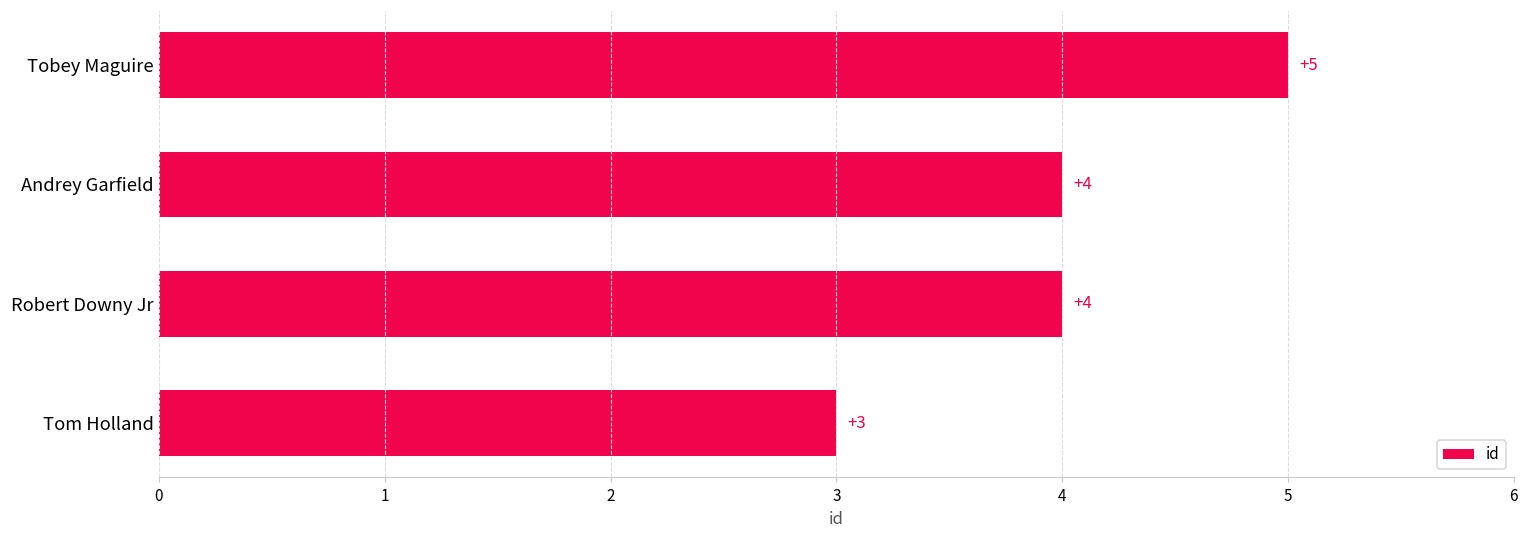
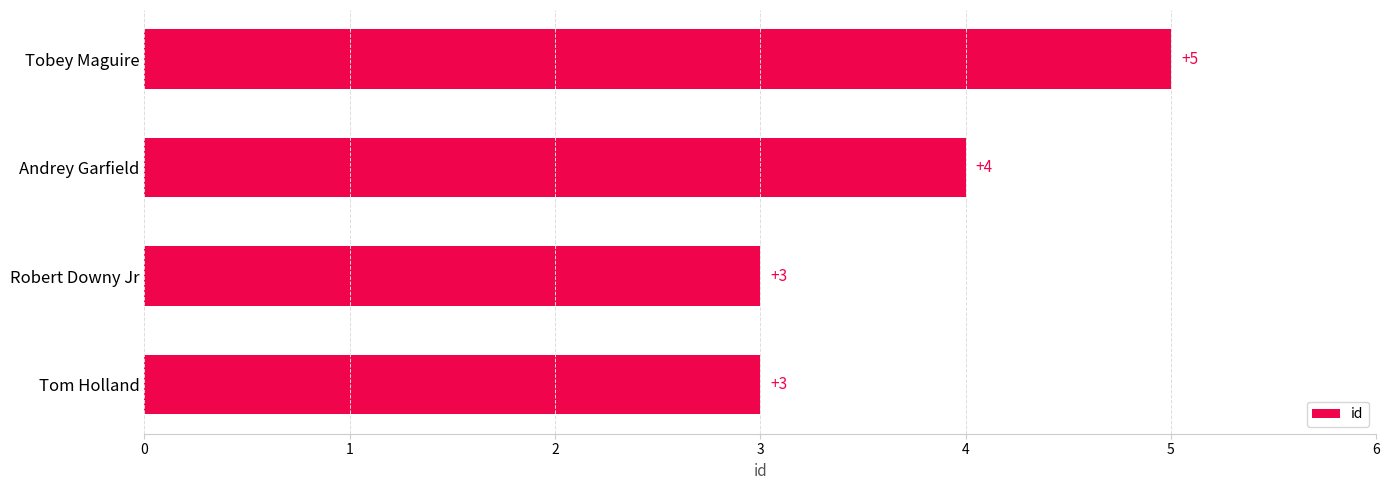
  {
    "Tobey Maguire": "+5",
    "Andrey Garfield": "+4",
-   "Robert Downy Jr": "+4",
+   "Robert Downy Jr": "+3",
    "Tom Holland": "+3"
  }
